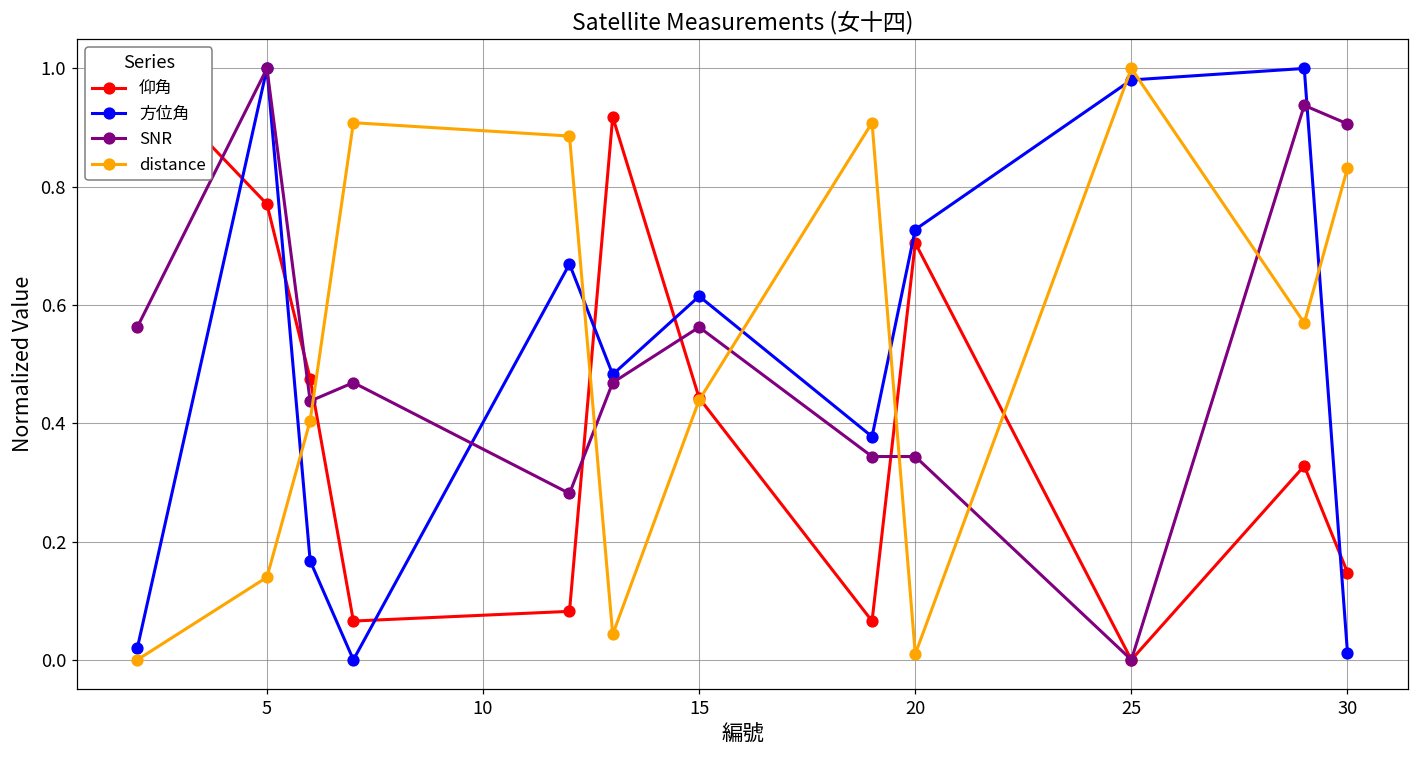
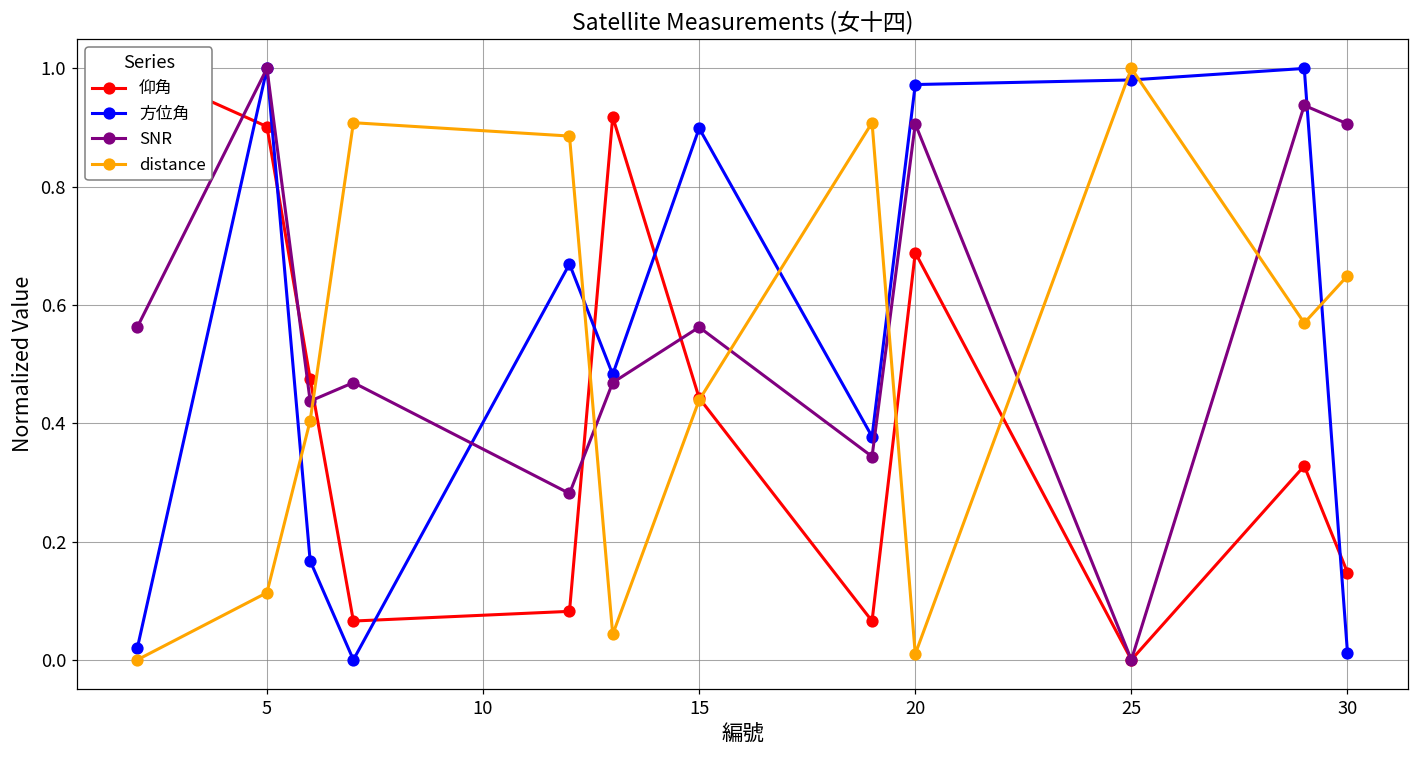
  {
    "仰角": {
-     "5": 0.77,
-     "20": 0.70,
+     "5": 0.90,
+     "20": 0.69,
      "30": 0.15
    },
    "方位角": {
-     "15": 0.61,
-     "20": 0.73,
+     "15": 0.90,
+     "20": 0.97,
      "25": 0.98,
      "30": 0.01
    },
    "SNR": {
      "15": 0.56,
-     "20": 0.34,
+     "20": 0.91,
      "30": 0.91
    },
    "distance": {
-     "5": 0.14,
+     "5": 0.11,
      "20": 0.01,
      "25": 1.00,
-     "30": 0.83
+     "30": 0.65
    }
  }
